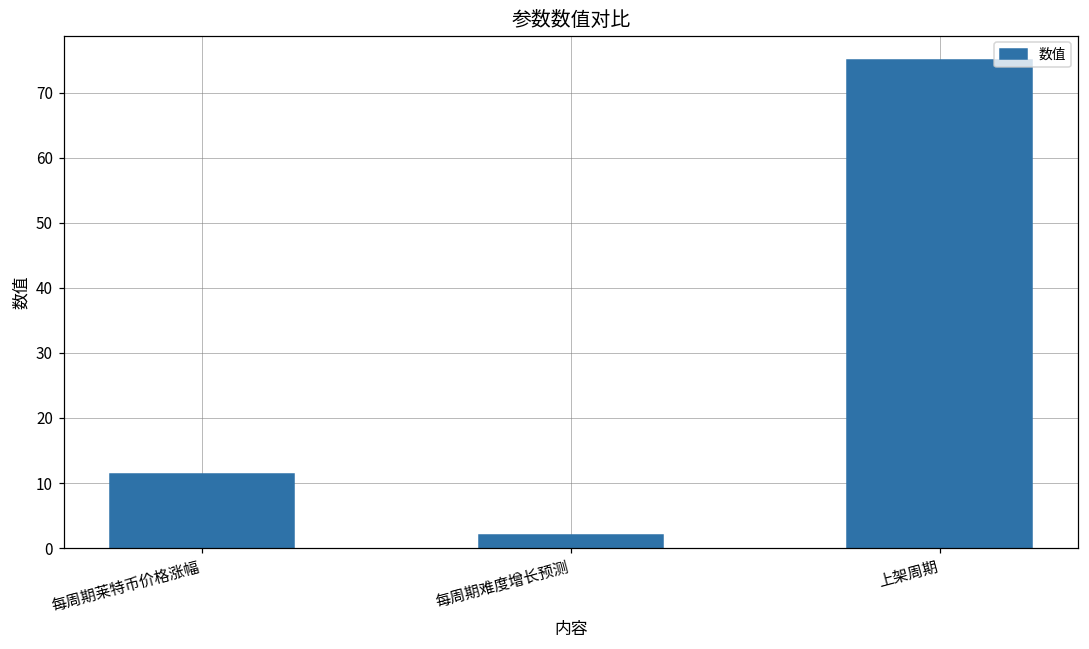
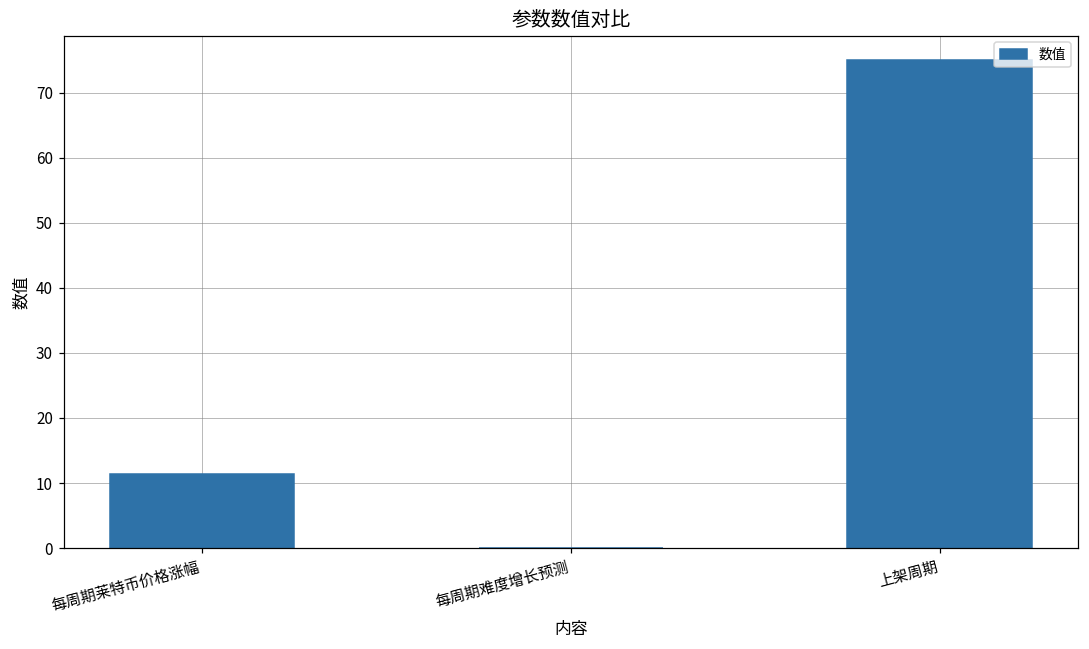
  {
    "每周期莱特币价格涨幅": 11,
-   "每周期难度增长预测": 2,
+   "每周期难度增长预测": 0,
    "上架周期": 75
  }
